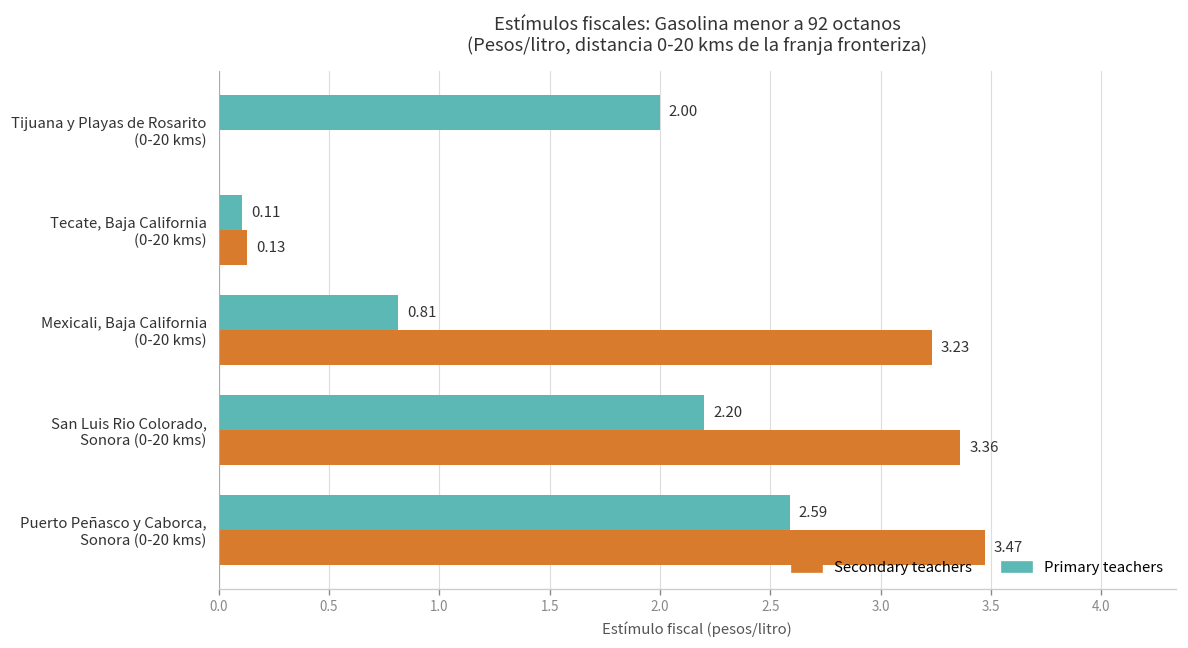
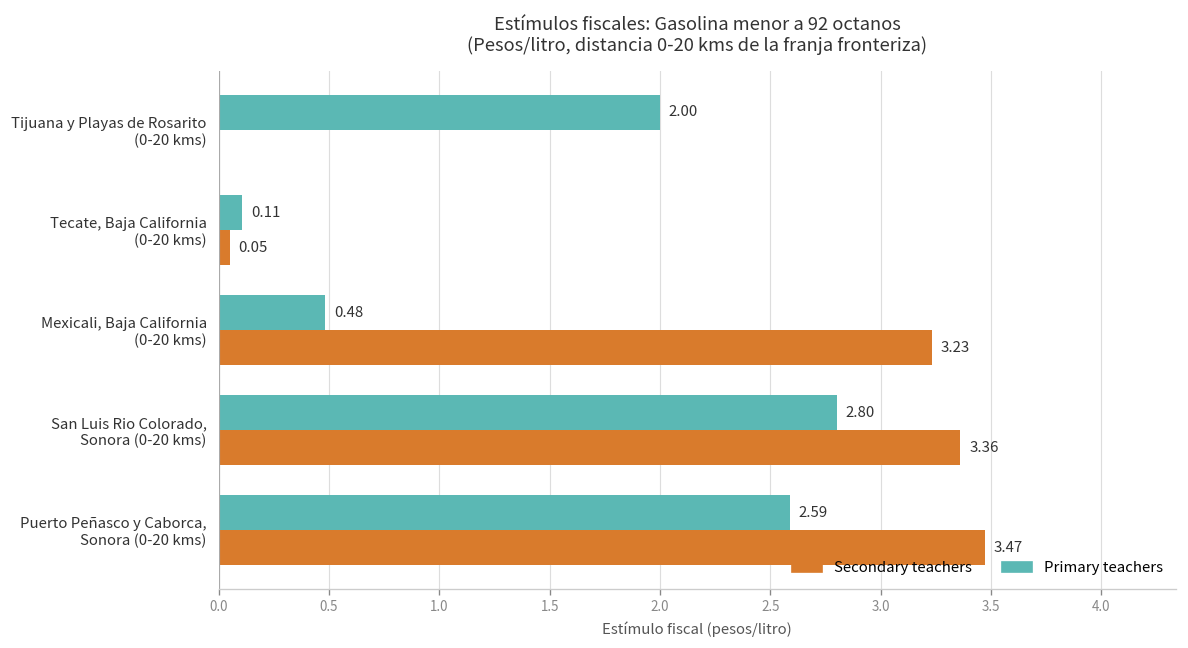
  {
    "Secondary teachers": {
-     "Tecate, Baja California (0-20 kms)": 0.13,
+     "Tecate, Baja California (0-20 kms)": 0.05,
      "Mexicali, Baja California (0-20 kms)": 3.23,
      "San Luis Rio Colorado, Sonora (0-20 kms)": 3.36,
      "Puerto Peñasco y Caborca, Sonora (0-20 kms)": 3.47
    },
    "Primary teachers": {
      "Tijuana y Playas de Rosarito (0-20 kms)": 2.00,
      "Tecate, Baja California (0-20 kms)": 0.11,
-     "Mexicali, Baja California (0-20 kms)": 0.81,
-     "San Luis Rio Colorado, Sonora (0-20 kms)": 2.20,
+     "Mexicali, Baja California (0-20 kms)": 0.48,
+     "San Luis Rio Colorado, Sonora (0-20 kms)": 2.80,
      "Puerto Peñasco y Caborca, Sonora (0-20 kms)": 2.59
    }
  }
